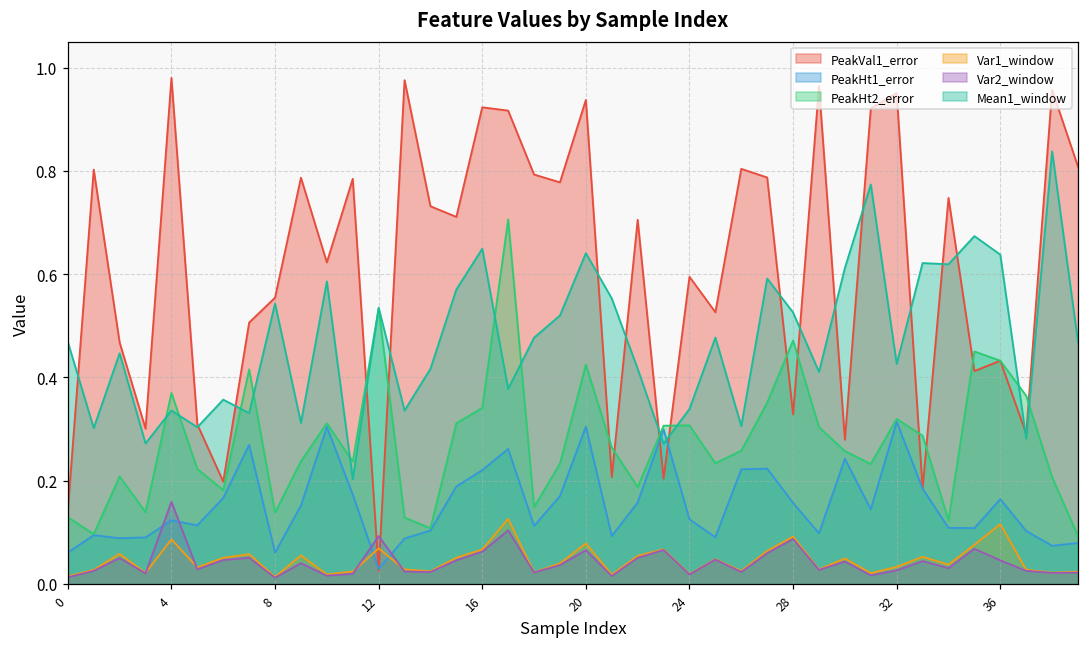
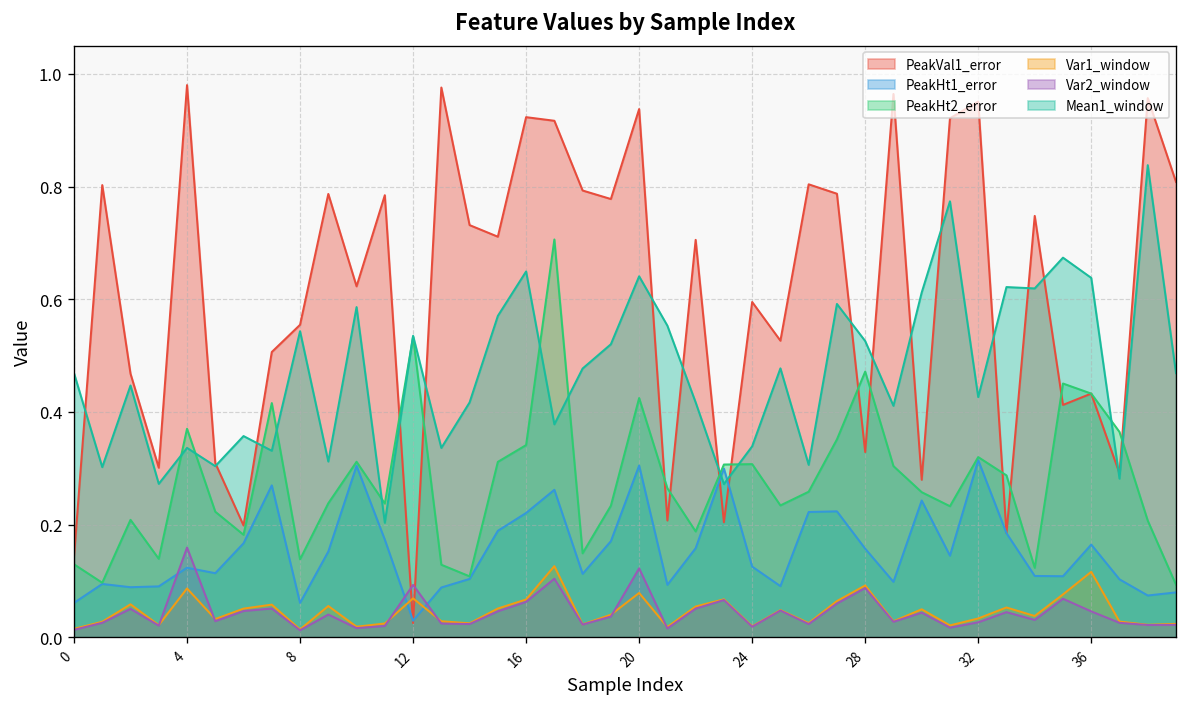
  {
    "Var2_window": {
      "4": 0.16,
      "12": 0.09,
-     "20": 0.07,
+     "20": 0.12,
      "32": 0.03,
      "36": 0.05
    }
  }
